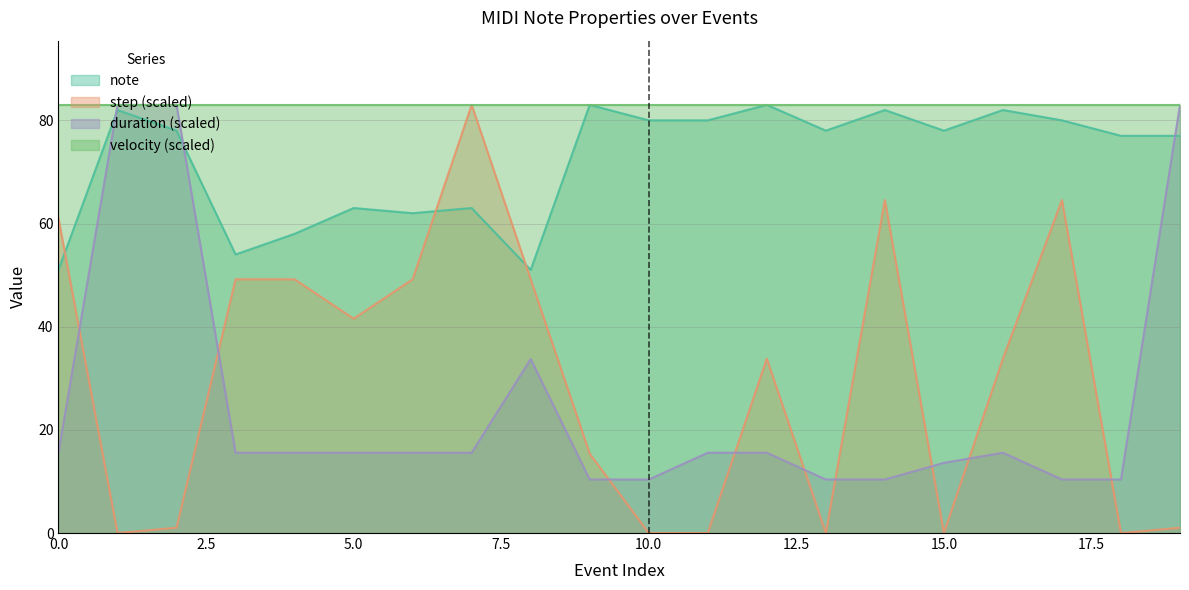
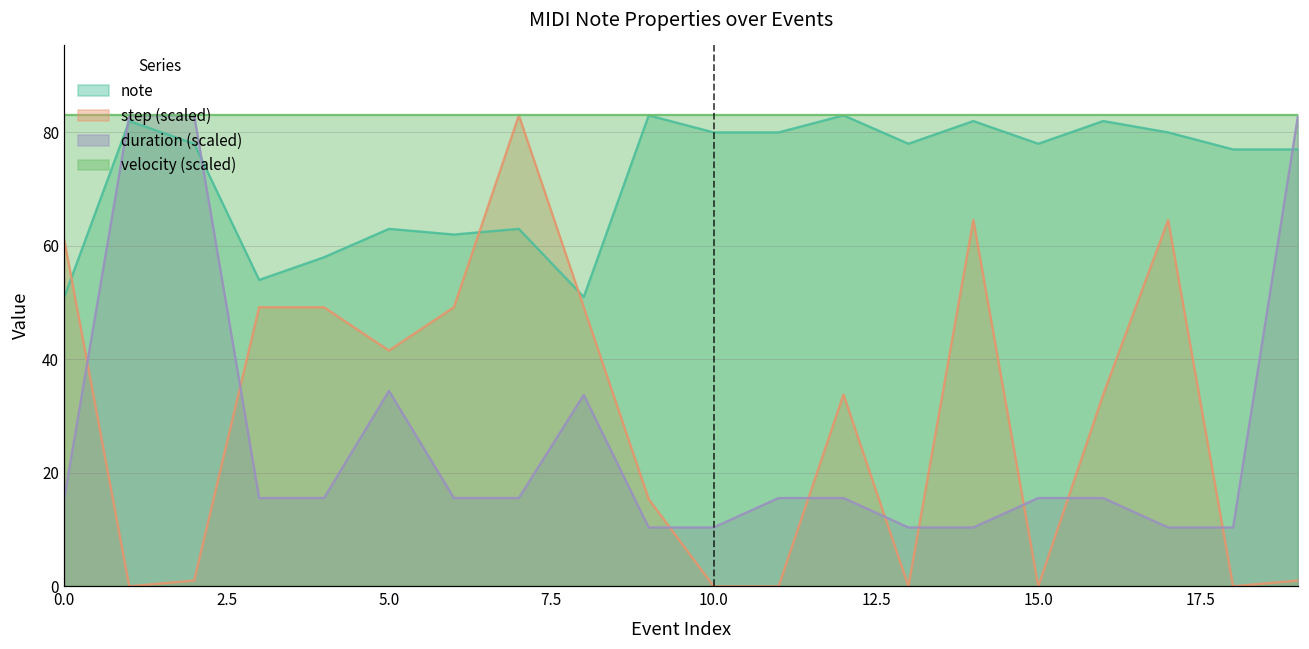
  {
    "step (scaled)": {
      "0.0": 61,
      "5.0": 42,
      "10.0": 0,
      "15.0": 0
    },
    "duration (scaled)": {
      "0.0": 16,
-     "5.0": 16,
+     "5.0": 34,
      "10.0": 10,
-     "15.0": 14
+     "15.0": 16
    }
  }
